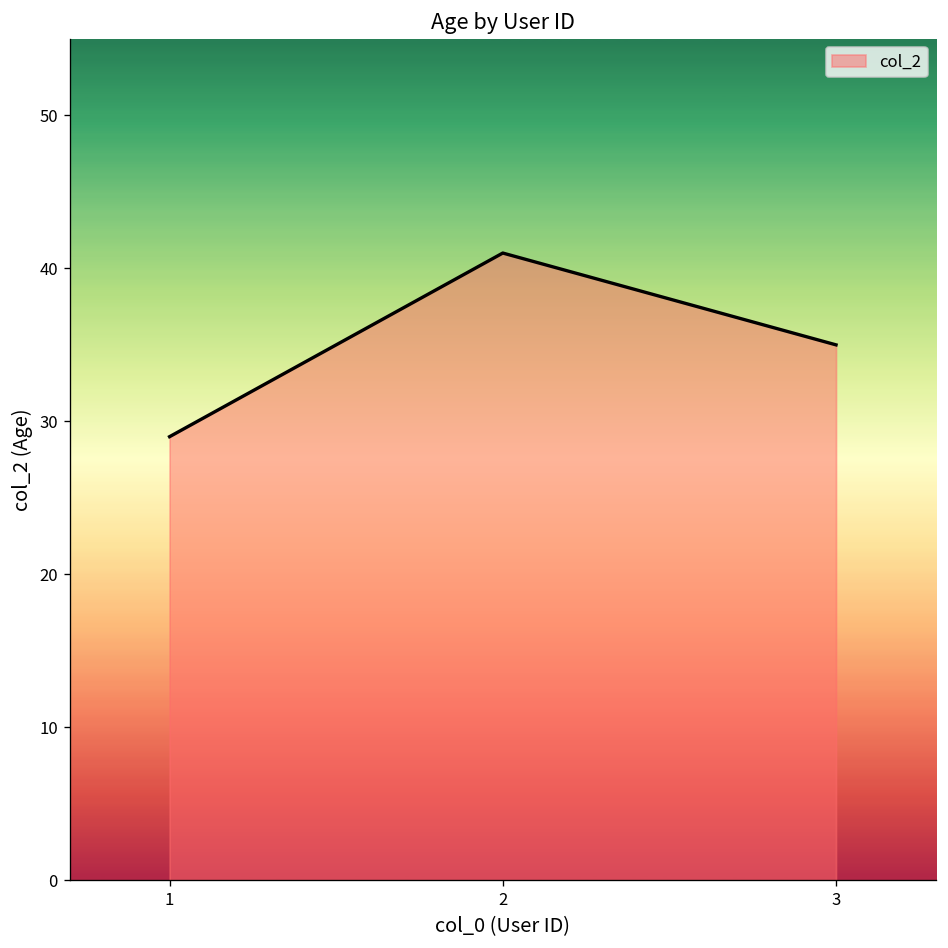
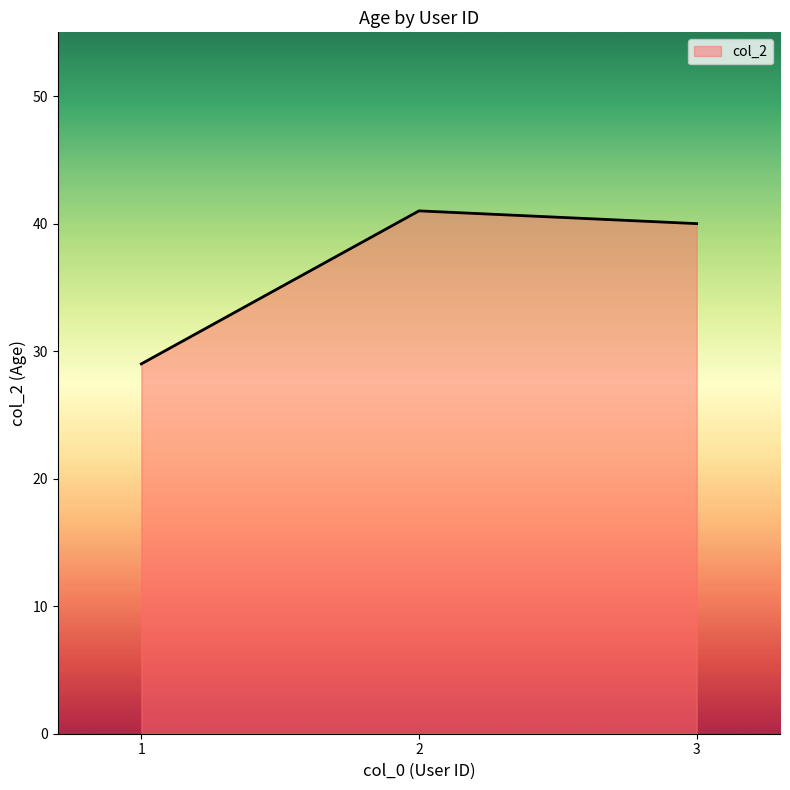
  {
    "1": 29,
    "2": 41,
-   "3": 35
+   "3": 40
  }
